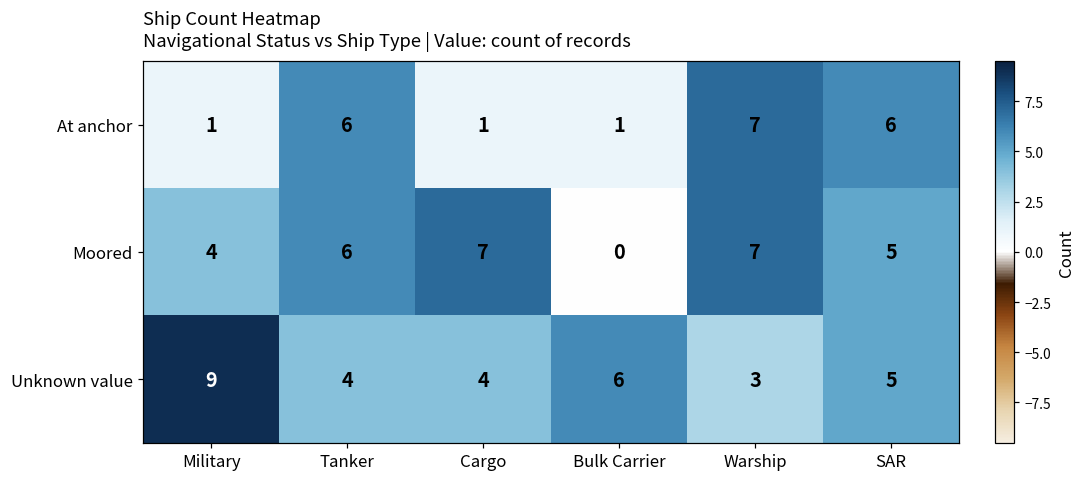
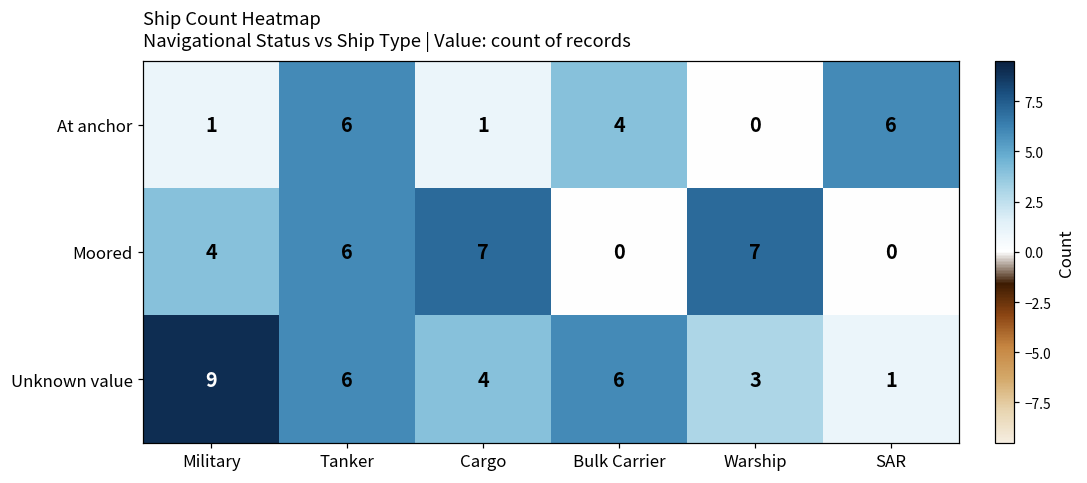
  {
    "At anchor": {
      "Military": 1,
      "Tanker": 6,
      "Cargo": 1,
-     "Bulk Carrier": 1,
-     "Warship": 7,
+     "Bulk Carrier": 4,
+     "Warship": 0,
      "SAR": 6
    },
    "Moored": {
      "Military": 4,
      "Tanker": 6,
      "Cargo": 7,
      "Bulk Carrier": 0,
      "Warship": 7,
-     "SAR": 5
+     "SAR": 0
    },
    "Unknown value": {
      "Military": 9,
-     "Tanker": 4,
+     "Tanker": 6,
      "Cargo": 4,
      "Bulk Carrier": 6,
      "Warship": 3,
-     "SAR": 5
+     "SAR": 1
    }
  }
